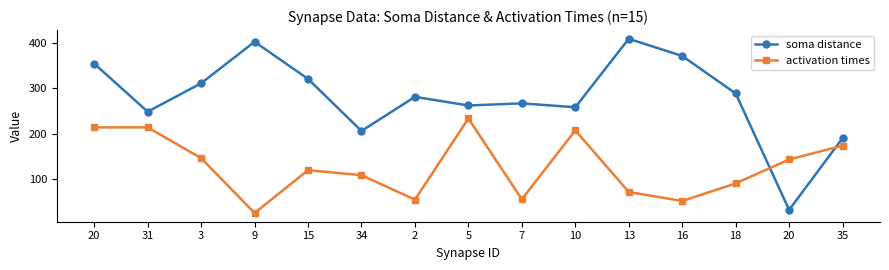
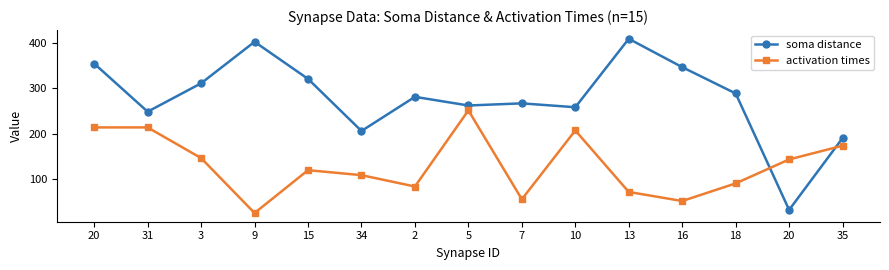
  {
    "soma distance": {
      "31": 250,
      "3": 310,
      "9": 400,
      "15": 320,
      "34": 210,
      "2": 280,
      "5": 260,
      "7": 270,
      "10": 260,
      "13": 410,
-     "16": 370,
+     "16": 350,
      "18": 290,
      "35": 190
    },
    "activation times": {
      "31": 210,
      "3": 150,
      "9": 30,
      "15": 120,
      "34": 110,
-     "2": 50,
-     "5": 230,
+     "2": 80,
+     "5": 250,
      "7": 60,
      "10": 210,
      "13": 70,
      "16": 50,
      "18": 90,
      "35": 170
    }
  }
